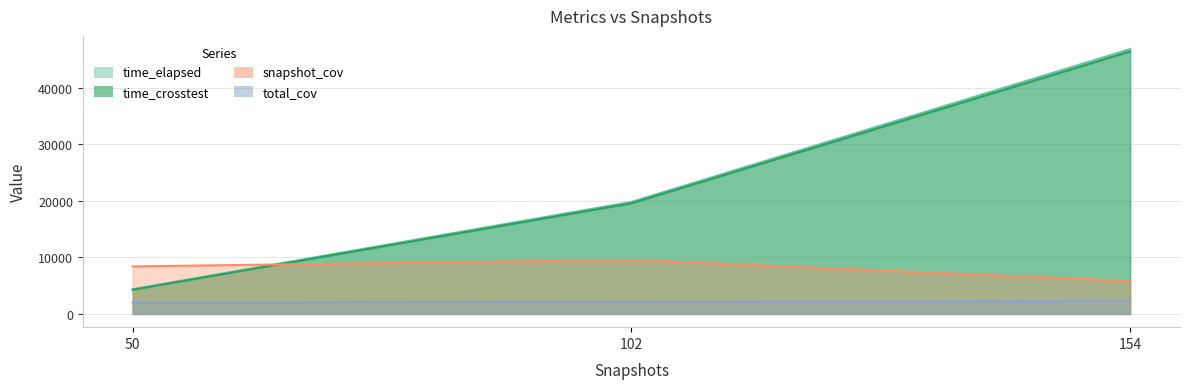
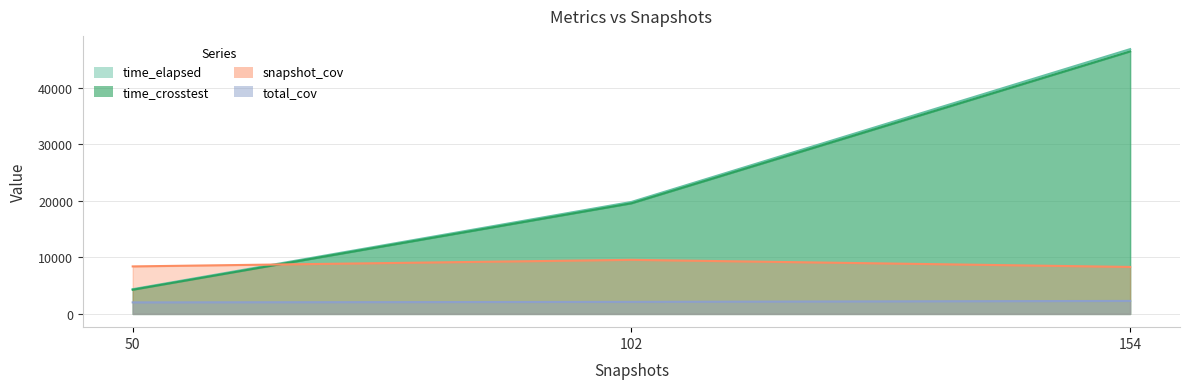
  {
    "snapshot_cov": {
      "50": 8000,
      "102": 10000,
-     "154": 6000
+     "154": 8000
    }
  }
